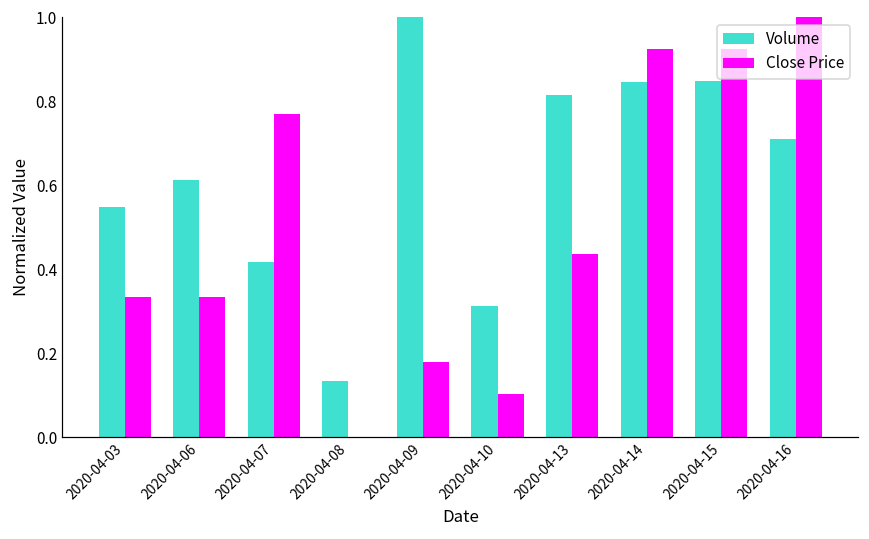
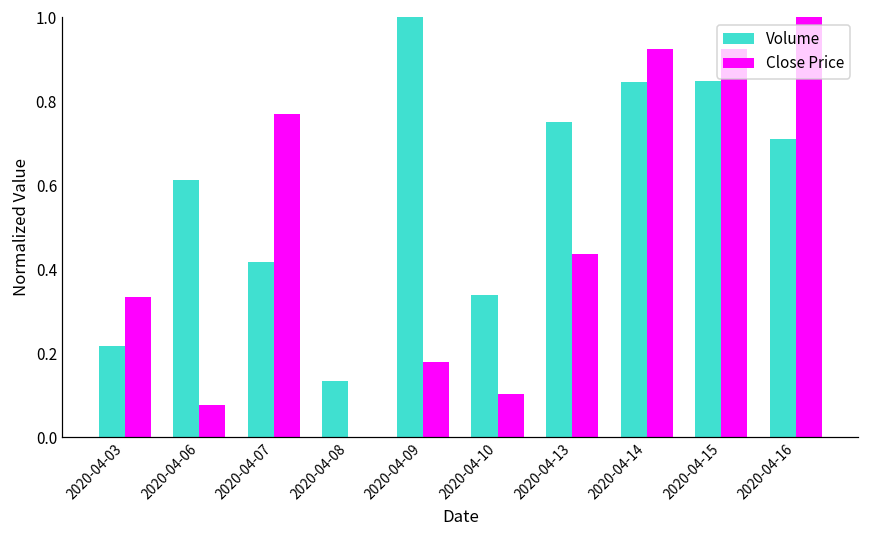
  {
    "Volume": {
-     "2020-04-03": 0.55,
+     "2020-04-03": 0.22,
      "2020-04-06": 0.61,
      "2020-04-07": 0.42,
      "2020-04-08": 0.13,
      "2020-04-09": 1.00,
-     "2020-04-10": 0.31,
-     "2020-04-13": 0.82,
+     "2020-04-10": 0.34,
+     "2020-04-13": 0.75,
      "2020-04-14": 0.85,
      "2020-04-15": 0.85,
      "2020-04-16": 0.71
    },
    "Close Price": {
      "2020-04-03": 0.33,
-     "2020-04-06": 0.33,
+     "2020-04-06": 0.08,
      "2020-04-07": 0.77,
      "2020-04-08": 0.00,
      "2020-04-09": 0.18,
      "2020-04-10": 0.10,
      "2020-04-13": 0.44,
      "2020-04-14": 0.92,
      "2020-04-16": 1.00
    }
  }
